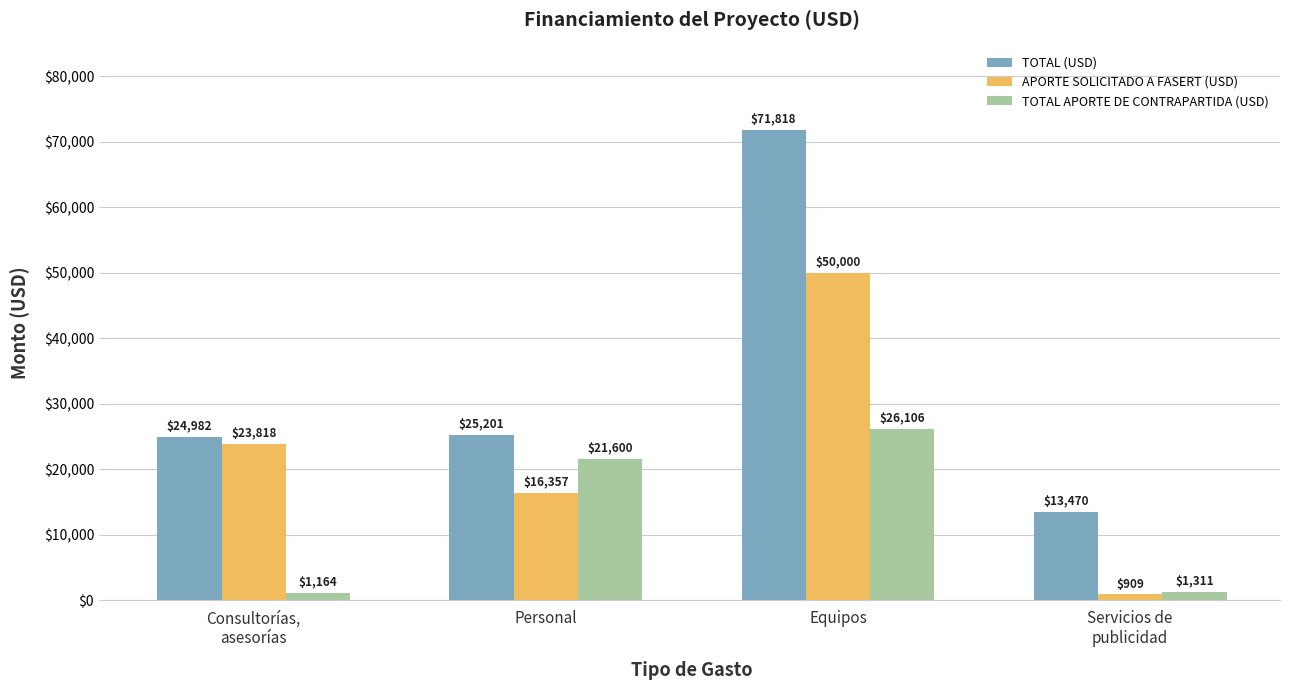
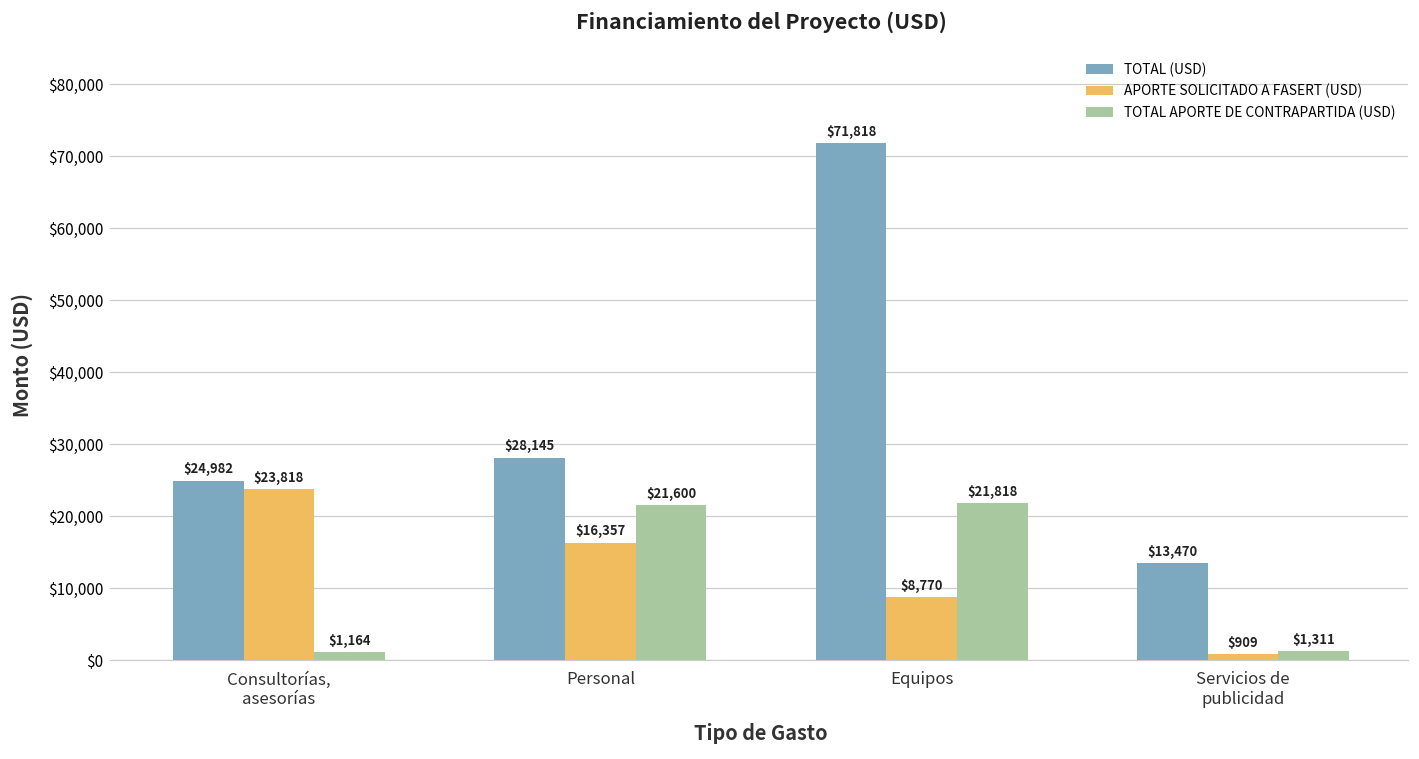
  {
    "TOTAL (USD)": {
      "Consultorías, asesorías": "$24,982",
-     "Personal": "$25,201",
+     "Personal": "$28,145",
      "Equipos": "$71,818",
      "Servicios de publicidad": "$13,470"
    },
    "APORTE SOLICITADO A FASERT (USD)": {
      "Consultorías, asesorías": "$23,818",
      "Personal": "$16,357",
-     "Equipos": "$50,000",
+     "Equipos": "$8,770",
      "Servicios de publicidad": "$909"
    },
    "TOTAL APORTE DE CONTRAPARTIDA (USD)": {
      "Consultorías, asesorías": "$1,164",
      "Personal": "$21,600",
-     "Equipos": "$26,106",
+     "Equipos": "$21,818",
      "Servicios de publicidad": "$1,311"
    }
  }
